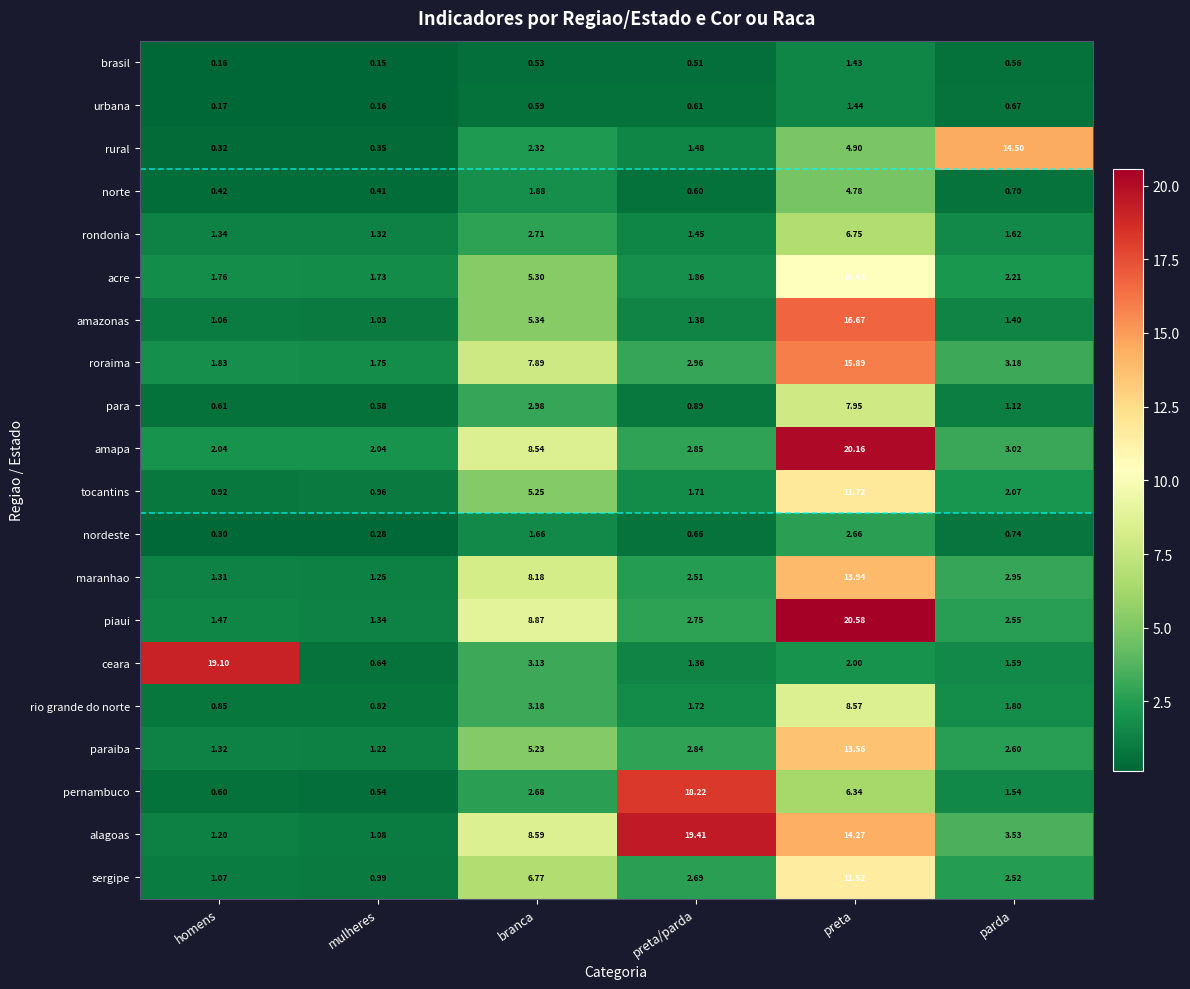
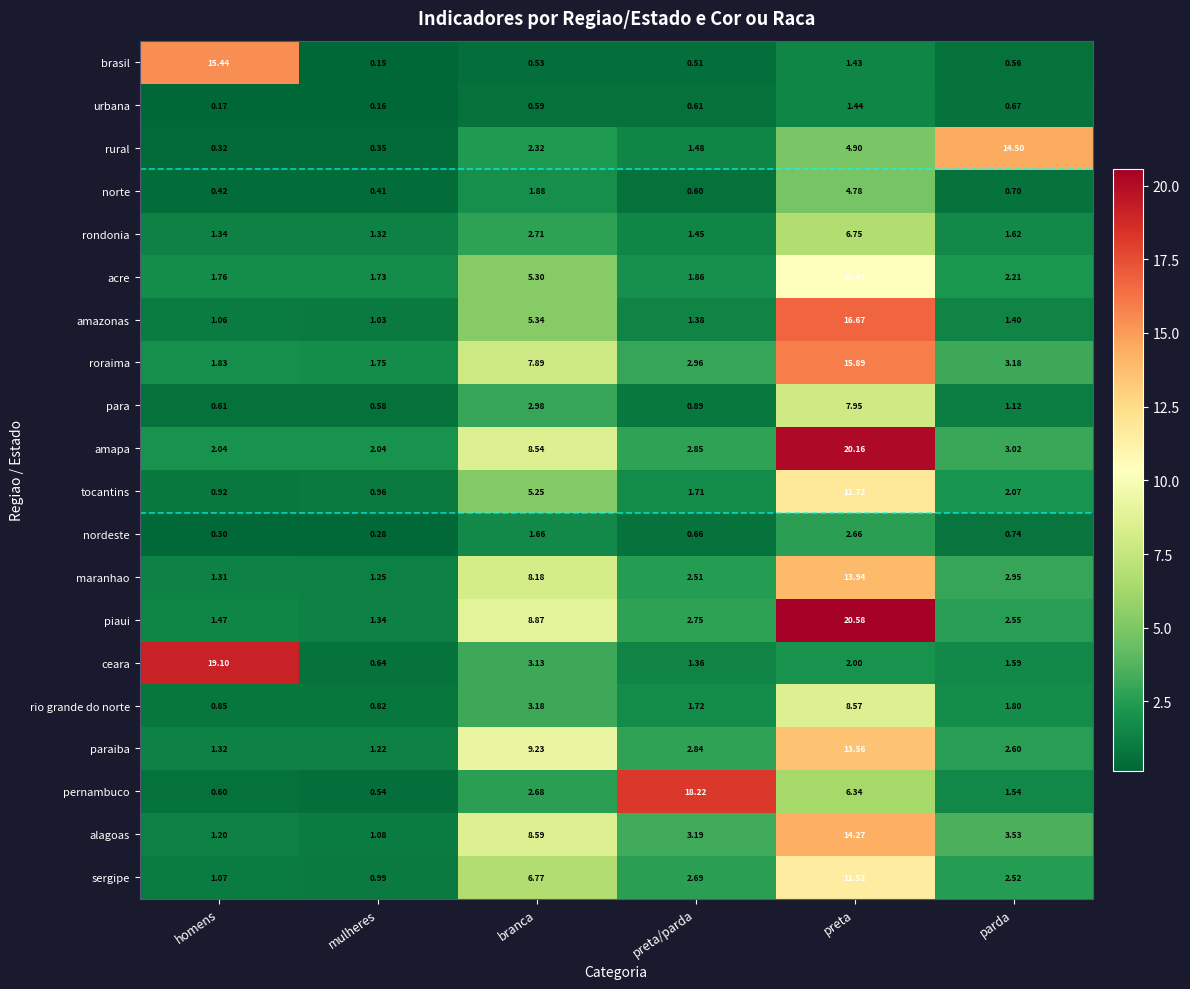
  {
    "brasil": {
-     "homens": 0.16,
+     "homens": 15.44,
      "mulheres": 0.15,
      "branca": 0.53,
      "preta/parda": 0.51,
      "preta": 1.43,
      "parda": 0.56
    },
    "urbana": {
      "homens": 0.17,
      "mulheres": 0.16,
      "branca": 0.59,
      "preta/parda": 0.61,
      "preta": 1.44,
      "parda": 0.67
    },
    "rural": {
      "homens": 0.32,
      "mulheres": 0.35,
      "branca": 2.32,
      "preta/parda": 1.48,
      "preta": 4.90,
      "parda": 14.50
    },
    "norte": {
      "homens": 0.42,
      "mulheres": 0.41,
      "branca": 1.88,
      "preta/parda": 0.60,
      "preta": 4.78,
      "parda": 0.70
    },
    "rondonia": {
      "homens": 1.34,
      "mulheres": 1.32,
      "branca": 2.71,
      "preta/parda": 1.45,
      "preta": 6.75,
      "parda": 1.62
    },
    "acre": {
      "homens": 1.76,
      "mulheres": 1.73,
      "branca": 5.30,
      "preta/parda": 1.86,
      "preta": 10.43,
      "parda": 2.21
    },
    "amazonas": {
      "homens": 1.06,
      "mulheres": 1.03,
      "branca": 5.34,
      "preta/parda": 1.38,
      "preta": 16.67,
      "parda": 1.40
    },
    "roraima": {
      "homens": 1.83,
      "mulheres": 1.75,
      "branca": 7.89,
      "preta/parda": 2.96,
      "preta": 15.89,
      "parda": 3.18
    },
    "para": {
      "homens": 0.61,
      "mulheres": 0.58,
      "branca": 2.98,
      "preta/parda": 0.89,
      "preta": 7.95,
      "parda": 1.12
    },
    "amapa": {
      "homens": 2.04,
      "mulheres": 2.04,
      "branca": 8.54,
      "preta/parda": 2.85,
      "preta": 20.16,
      "parda": 3.02
    },
    "tocantins": {
      "homens": 0.92,
      "mulheres": 0.96,
      "branca": 5.25,
      "preta/parda": 1.71,
      "preta": 11.72,
      "parda": 2.07
    },
    "nordeste": {
      "homens": 0.30,
      "mulheres": 0.28,
      "branca": 1.66,
      "preta/parda": 0.66,
      "preta": 2.66,
      "parda": 0.74
    },
    "maranhao": {
      "homens": 1.31,
      "mulheres": 1.25,
      "branca": 8.18,
      "preta/parda": 2.51,
      "preta": 13.94,
      "parda": 2.95
    },
    "piaui": {
      "homens": 1.47,
      "mulheres": 1.34,
      "branca": 8.87,
      "preta/parda": 2.75,
      "preta": 20.58,
      "parda": 2.55
    },
    "ceara": {
      "homens": 19.10,
      "mulheres": 0.64,
      "branca": 3.13,
      "preta/parda": 1.36,
      "preta": 2.00,
      "parda": 1.59
    },
    "rio grande do norte": {
      "homens": 0.85,
      "mulheres": 0.82,
      "branca": 3.18,
      "preta/parda": 1.72,
      "preta": 8.57,
      "parda": 1.80
    },
    "paraiba": {
      "homens": 1.32,
      "mulheres": 1.22,
-     "branca": 5.23,
+     "branca": 9.23,
      "preta/parda": 2.84,
      "preta": 13.56,
      "parda": 2.60
    },
    "pernambuco": {
      "homens": 0.60,
      "mulheres": 0.54,
      "branca": 2.68,
      "preta/parda": 18.22,
      "preta": 6.34,
      "parda": 1.54
    },
    "alagoas": {
      "homens": 1.20,
      "mulheres": 1.08,
      "branca": 8.59,
-     "preta/parda": 19.41,
+     "preta/parda": 3.19,
      "preta": 14.27,
      "parda": 3.53
    },
    "sergipe": {
      "homens": 1.07,
      "mulheres": 0.99,
      "branca": 6.77,
      "preta/parda": 2.69,
      "preta": 11.52,
      "parda": 2.52
    }
  }
